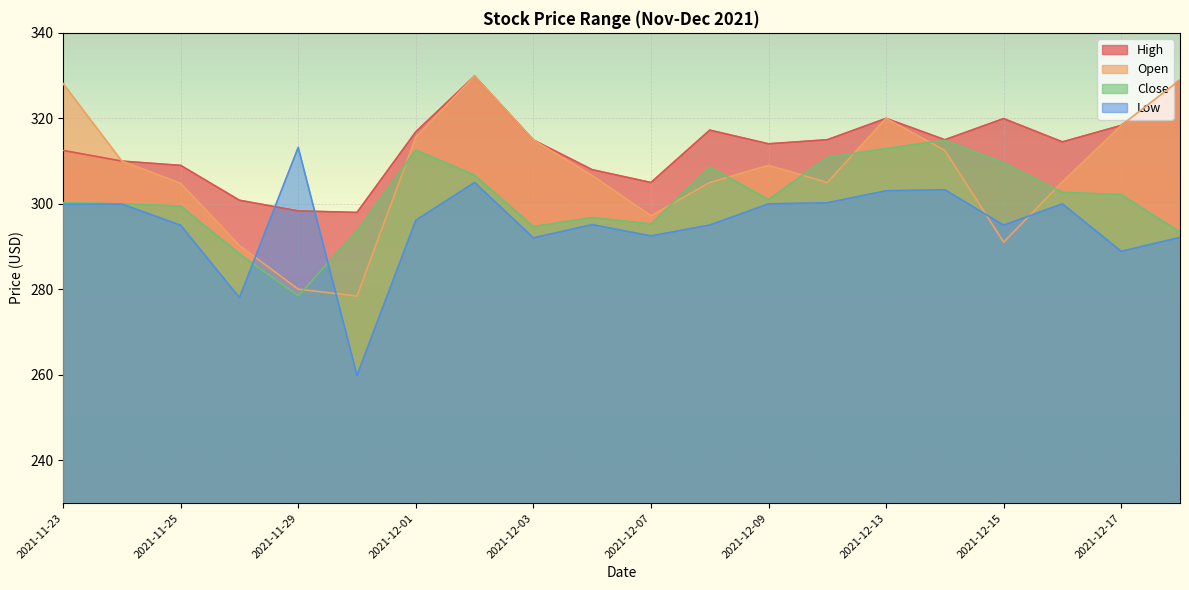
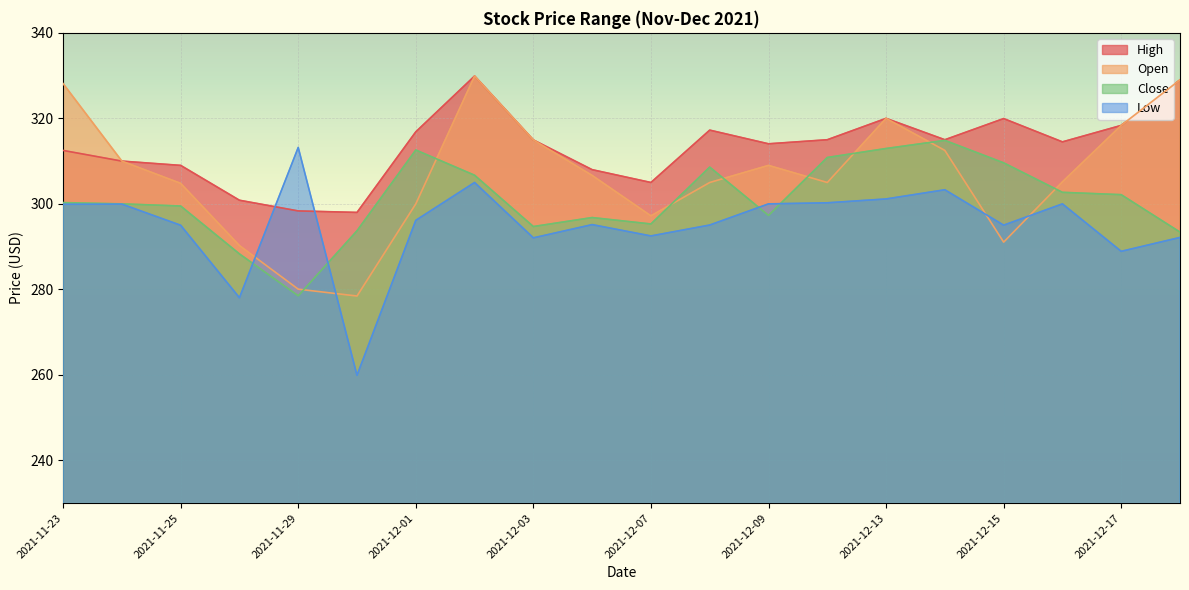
  {
    "High": {
      "2021-11-23": 313,
      "2021-11-25": 309,
      "2021-11-29": 298,
      "2021-12-01": 317,
      "2021-12-07": 305,
      "2021-12-09": 314,
      "2021-12-15": 320
    },
    "Open": {
      "2021-11-23": 328,
      "2021-11-25": 305,
      "2021-11-29": 280,
-     "2021-12-01": 316,
+     "2021-12-01": 300,
      "2021-12-07": 297,
      "2021-12-09": 309,
      "2021-12-15": 291
    },
    "Close": {
      "2021-11-25": 300,
      "2021-11-29": 279,
      "2021-12-01": 313,
      "2021-12-03": 295,
      "2021-12-07": 295,
-     "2021-12-09": 301,
+     "2021-12-09": 297,
      "2021-12-13": 313,
      "2021-12-15": 310,
      "2021-12-17": 302
    },
    "Low": {
      "2021-11-25": 295,
      "2021-11-29": 313,
      "2021-12-01": 296,
      "2021-12-03": 292,
      "2021-12-07": 293,
      "2021-12-09": 300,
-     "2021-12-13": 303,
+     "2021-12-13": 301,
      "2021-12-15": 295,
      "2021-12-17": 289
    }
  }
